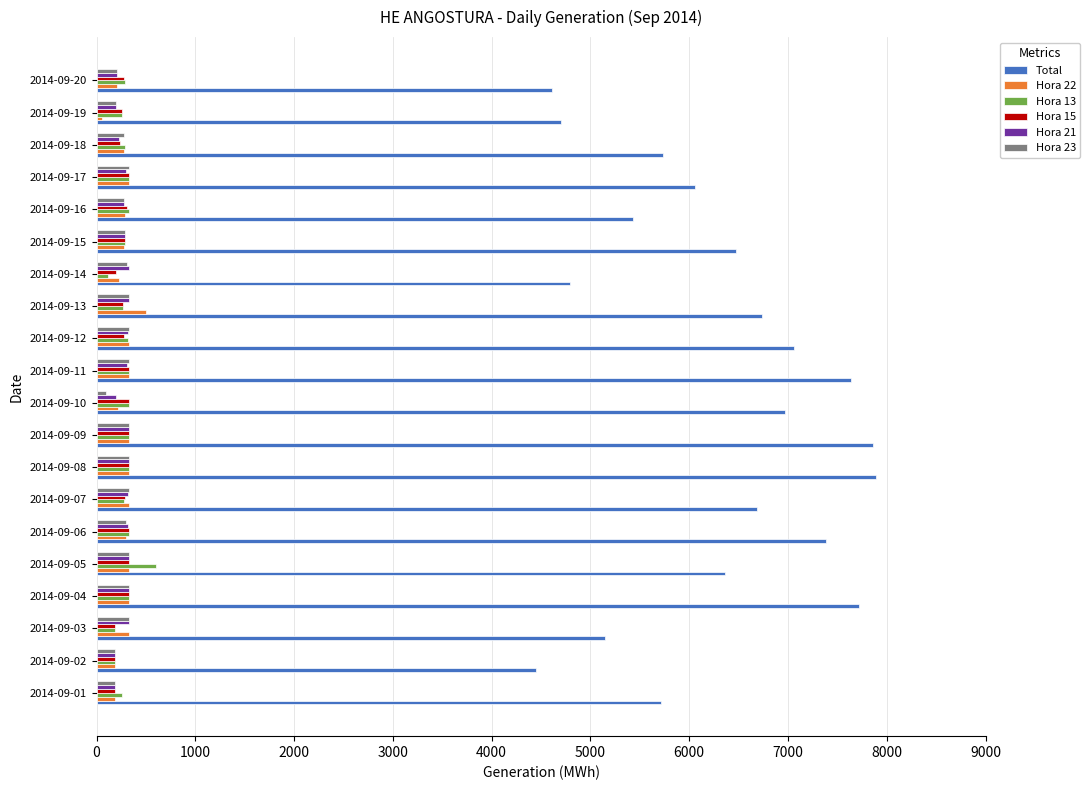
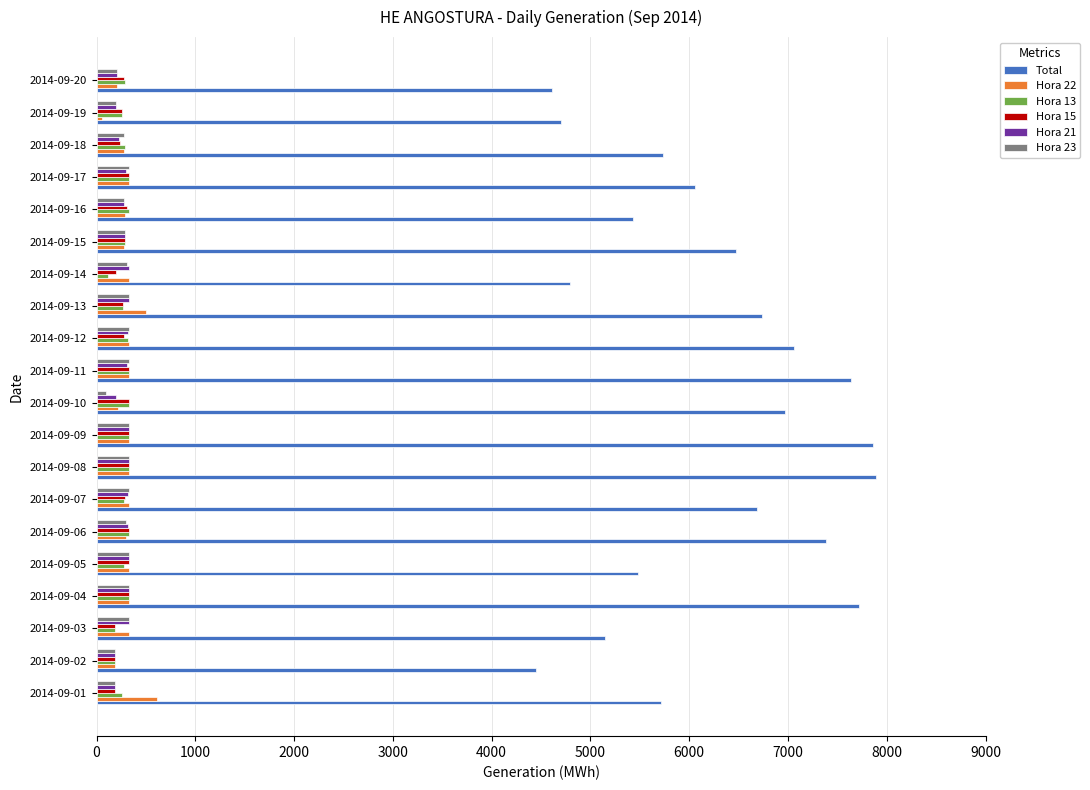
  {
    "Total": {
      "2014-09-20": 4600,
      "2014-09-19": 4700,
      "2014-09-18": 5700,
      "2014-09-17": 6100,
      "2014-09-16": 5400,
      "2014-09-15": 6500,
      "2014-09-14": 4800,
      "2014-09-13": 6700,
      "2014-09-12": 7100,
      "2014-09-11": 7600,
      "2014-09-10": 7000,
      "2014-09-09": 7900,
      "2014-09-08": 7900,
      "2014-09-07": 6700,
      "2014-09-06": 7400,
-     "2014-09-05": 6400,
+     "2014-09-05": 5500,
      "2014-09-04": 7700,
      "2014-09-03": 5100,
      "2014-09-02": 4500,
      "2014-09-01": 5700
    },
    "Hora 22": {
      "2014-09-20": 200,
      "2014-09-19": 100,
      "2014-09-18": 300,
      "2014-09-17": 300,
      "2014-09-16": 300,
      "2014-09-15": 300,
-     "2014-09-14": 200,
+     "2014-09-14": 300,
      "2014-09-13": 500,
      "2014-09-12": 300,
      "2014-09-11": 300,
      "2014-09-10": 200,
      "2014-09-09": 300,
      "2014-09-08": 300,
      "2014-09-07": 300,
      "2014-09-06": 300,
      "2014-09-05": 300,
      "2014-09-04": 300,
      "2014-09-03": 300,
      "2014-09-02": 200,
-     "2014-09-01": 200
+     "2014-09-01": 600
    },
    "Hora 13": {
      "2014-09-20": 300,
      "2014-09-19": 300,
      "2014-09-18": 300,
      "2014-09-17": 300,
      "2014-09-16": 300,
      "2014-09-15": 300,
      "2014-09-14": 100,
      "2014-09-13": 300,
      "2014-09-12": 300,
      "2014-09-11": 300,
      "2014-09-10": 300,
      "2014-09-09": 300,
      "2014-09-08": 300,
      "2014-09-07": 300,
      "2014-09-06": 300,
-     "2014-09-05": 600,
+     "2014-09-05": 300,
      "2014-09-04": 300,
      "2014-09-03": 200,
      "2014-09-02": 200,
      "2014-09-01": 300
    },
    "Hora 15": {
      "2014-09-20": 300,
      "2014-09-19": 300,
      "2014-09-18": 200,
      "2014-09-17": 300,
      "2014-09-16": 300,
      "2014-09-15": 300,
      "2014-09-14": 200,
      "2014-09-13": 300,
      "2014-09-12": 300,
      "2014-09-11": 300,
      "2014-09-10": 300,
      "2014-09-09": 300,
      "2014-09-08": 300,
      "2014-09-07": 300,
      "2014-09-06": 300,
      "2014-09-05": 300,
      "2014-09-04": 300,
      "2014-09-03": 200,
      "2014-09-02": 200,
      "2014-09-01": 200
    },
    "Hora 21": {
      "2014-09-20": 200,
      "2014-09-19": 200,
      "2014-09-18": 200,
      "2014-09-17": 300,
      "2014-09-16": 300,
      "2014-09-15": 300,
      "2014-09-14": 300,
      "2014-09-13": 300,
      "2014-09-12": 300,
      "2014-09-11": 300,
      "2014-09-10": 200,
      "2014-09-09": 300,
      "2014-09-08": 300,
      "2014-09-07": 300,
      "2014-09-06": 300,
      "2014-09-05": 300,
      "2014-09-04": 300,
      "2014-09-03": 300,
      "2014-09-02": 200,
      "2014-09-01": 200
    },
    "Hora 23": {
      "2014-09-20": 200,
      "2014-09-19": 200,
      "2014-09-18": 300,
      "2014-09-17": 300,
      "2014-09-16": 300,
      "2014-09-15": 300,
      "2014-09-14": 300,
      "2014-09-13": 300,
      "2014-09-12": 300,
      "2014-09-11": 300,
      "2014-09-10": 100,
      "2014-09-09": 300,
      "2014-09-08": 300,
      "2014-09-07": 300,
      "2014-09-06": 300,
      "2014-09-05": 300,
      "2014-09-04": 300,
      "2014-09-03": 300,
      "2014-09-02": 200,
      "2014-09-01": 200
    }
  }
